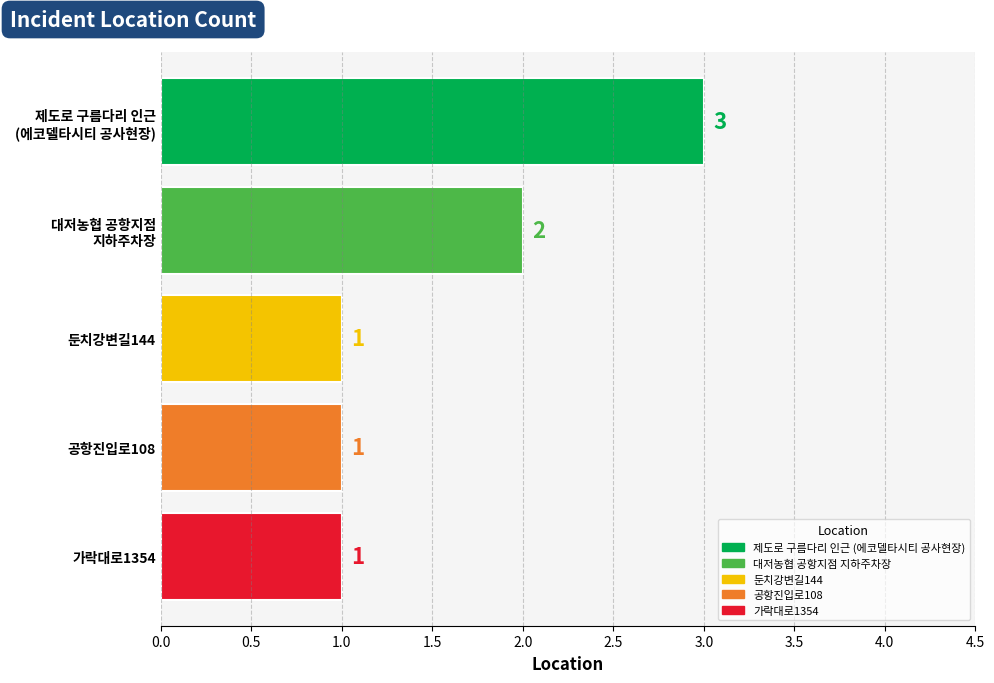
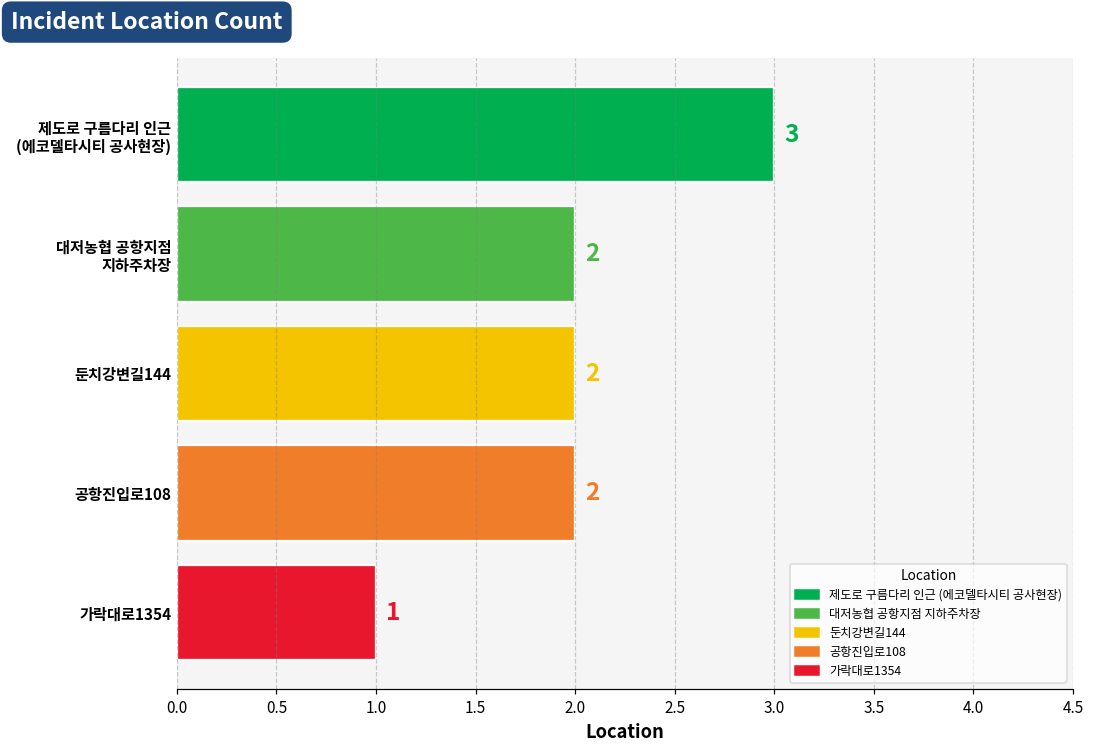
  {
    "제도로 구름다리 인근 (에코델타시티 공사현장)": 3,
    "대저농협 공항지점 지하주차장": 2,
-   "둔치강변길144": 1,
-   "공항진입로108": 1,
+   "둔치강변길144": 2,
+   "공항진입로108": 2,
    "가락대로1354": 1
  }
